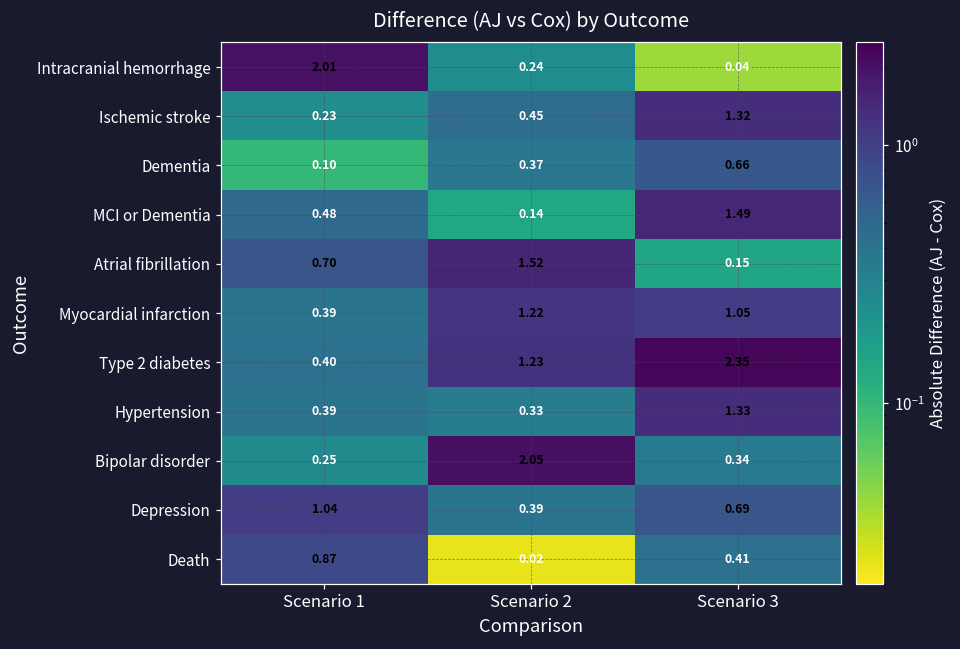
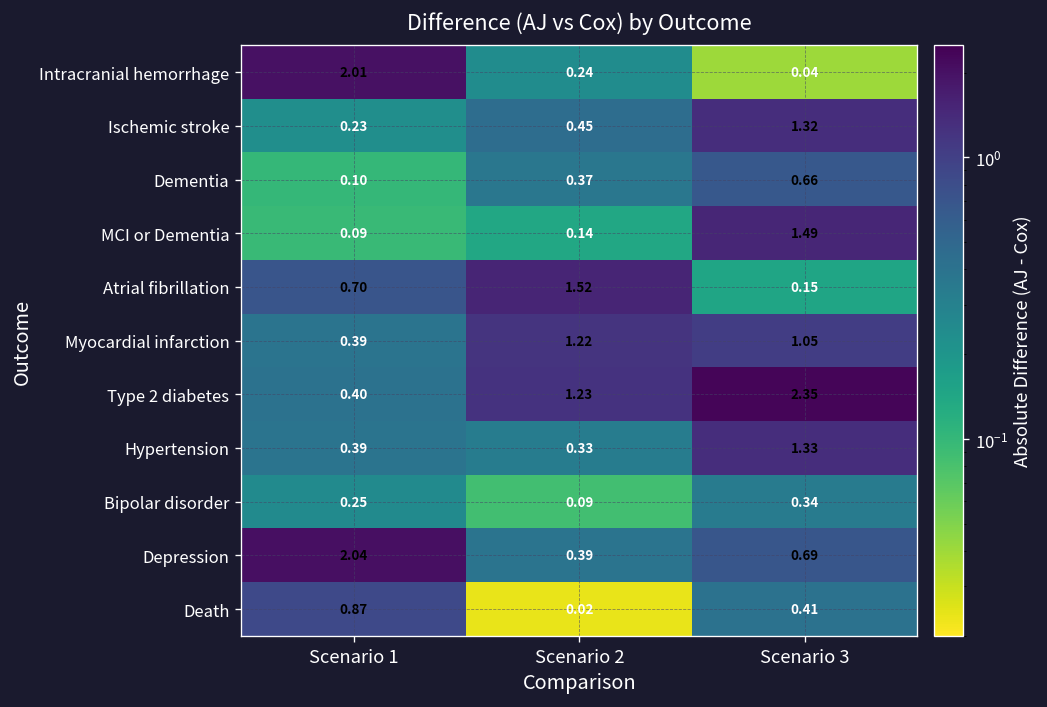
  {
    "Intracranial hemorrhage": {
      "Scenario 1": 2.01,
      "Scenario 2": 0.24,
      "Scenario 3": 0.04
    },
    "Ischemic stroke": {
      "Scenario 1": 0.23,
      "Scenario 2": 0.45,
      "Scenario 3": 1.32
    },
    "Dementia": {
      "Scenario 1": 0.10,
      "Scenario 2": 0.37,
      "Scenario 3": 0.66
    },
    "MCI or Dementia": {
-     "Scenario 1": 0.48,
+     "Scenario 1": 0.09,
      "Scenario 2": 0.14,
      "Scenario 3": 1.49
    },
    "Atrial fibrillation": {
      "Scenario 1": 0.70,
      "Scenario 2": 1.52,
      "Scenario 3": 0.15
    },
    "Myocardial infarction": {
      "Scenario 1": 0.39,
      "Scenario 2": 1.22,
      "Scenario 3": 1.05
    },
    "Type 2 diabetes": {
      "Scenario 1": 0.40,
      "Scenario 2": 1.23,
      "Scenario 3": 2.35
    },
    "Hypertension": {
      "Scenario 1": 0.39,
      "Scenario 2": 0.33,
      "Scenario 3": 1.33
    },
    "Bipolar disorder": {
      "Scenario 1": 0.25,
-     "Scenario 2": 2.05,
+     "Scenario 2": 0.09,
      "Scenario 3": 0.34
    },
    "Depression": {
-     "Scenario 1": 1.04,
+     "Scenario 1": 2.04,
      "Scenario 2": 0.39,
      "Scenario 3": 0.69
    },
    "Death": {
      "Scenario 1": 0.87,
      "Scenario 2": 0.02,
      "Scenario 3": 0.41
    }
  }
